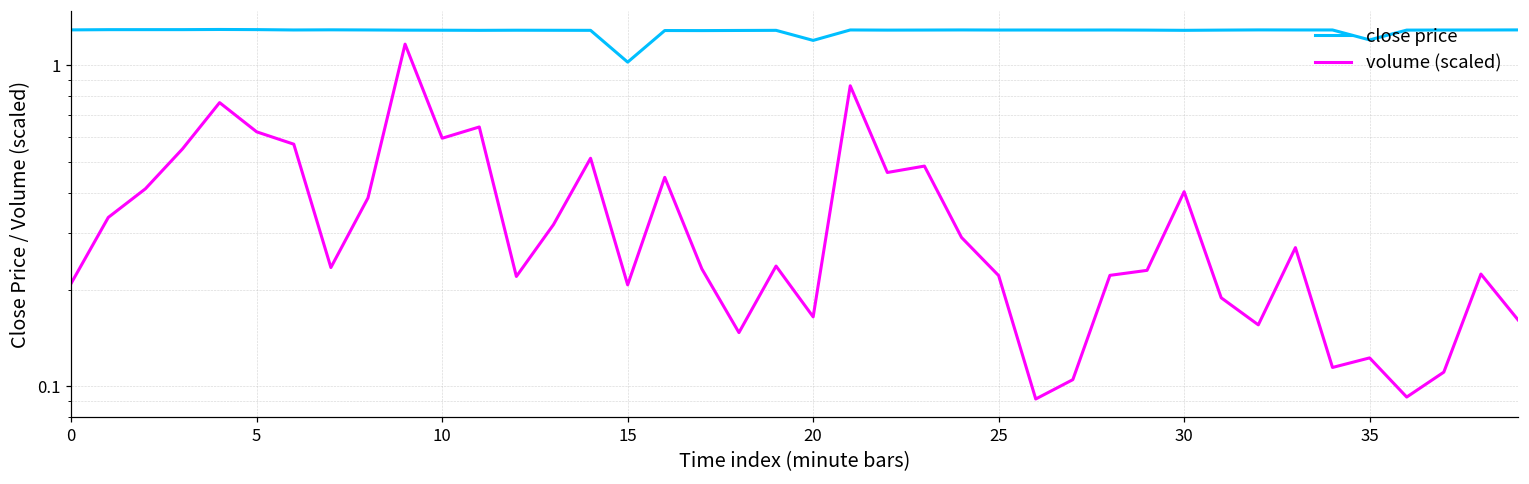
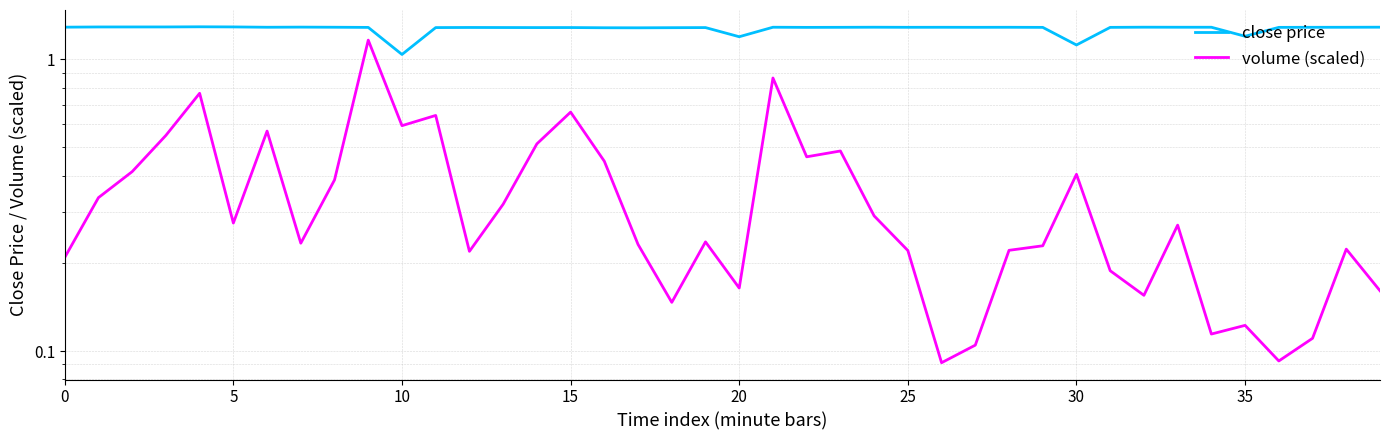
  {
    "close price": {
      "0": 1.3,
      "5": 1.3,
-     "10": 1.3,
-     "15": 1.02,
+     "10": 1.04,
+     "15": 1.3,
      "20": 1.20,
      "25": 1.3,
-     "30": 1.3,
+     "30": 1.12,
      "35": 1.20
    },
    "volume (scaled)": {
      "0": 0.21,
-     "5": 0.62,
+     "5": 0.27,
      "10": 0.59,
-     "15": 0.21,
+     "15": 0.66,
      "20": 0.16,
      "25": 0.22,
      "30": 0.40,
      "35": 0.123
    }
  }
